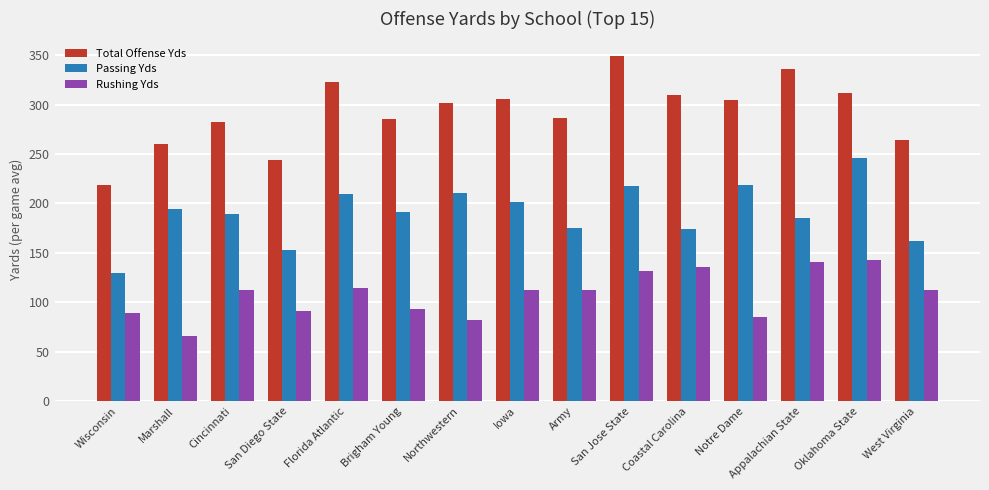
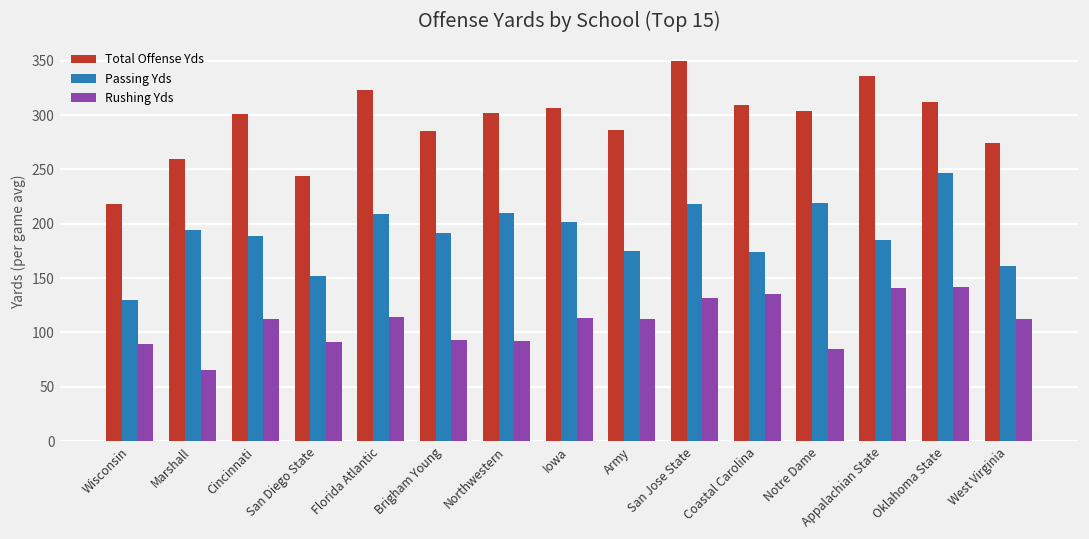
  {
    "Total Offense Yds": {
      "Wisconsin": 220,
      "Marshall": 260,
-     "Cincinnati": 280,
+     "Cincinnati": 300,
      "San Diego State": 240,
      "Florida Atlantic": 320,
      "Brigham Young": 290,
      "Northwestern": 300,
      "Iowa": 310,
      "Army": 290,
      "San Jose State": 350,
      "Coastal Carolina": 310,
      "Notre Dame": 300,
      "Appalachian State": 340,
      "Oklahoma State": 310,
-     "West Virginia": 260
+     "West Virginia": 270
    },
    "Passing Yds": {
      "Wisconsin": 130,
      "Marshall": 190,
      "Cincinnati": 190,
      "San Diego State": 150,
      "Florida Atlantic": 210,
      "Brigham Young": 190,
      "Northwestern": 210,
      "Iowa": 200,
      "Army": 170,
      "San Jose State": 220,
      "Coastal Carolina": 170,
      "Notre Dame": 220,
      "Appalachian State": 190,
      "Oklahoma State": 250,
      "West Virginia": 160
    },
    "Rushing Yds": {
      "Wisconsin": 90,
      "Marshall": 70,
      "Cincinnati": 110,
      "San Diego State": 90,
      "Florida Atlantic": 110,
      "Brigham Young": 90,
-     "Northwestern": 80,
+     "Northwestern": 90,
      "Iowa": 110,
      "Army": 110,
      "San Jose State": 130,
      "Coastal Carolina": 140,
      "Notre Dame": 90,
      "Appalachian State": 140,
      "Oklahoma State": 140,
      "West Virginia": 110
    }
  }
